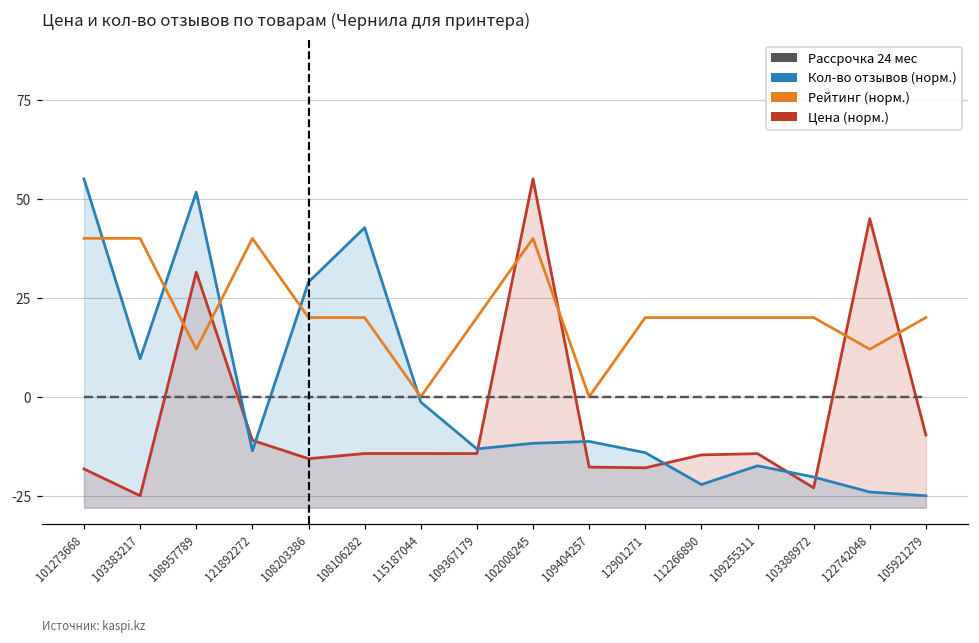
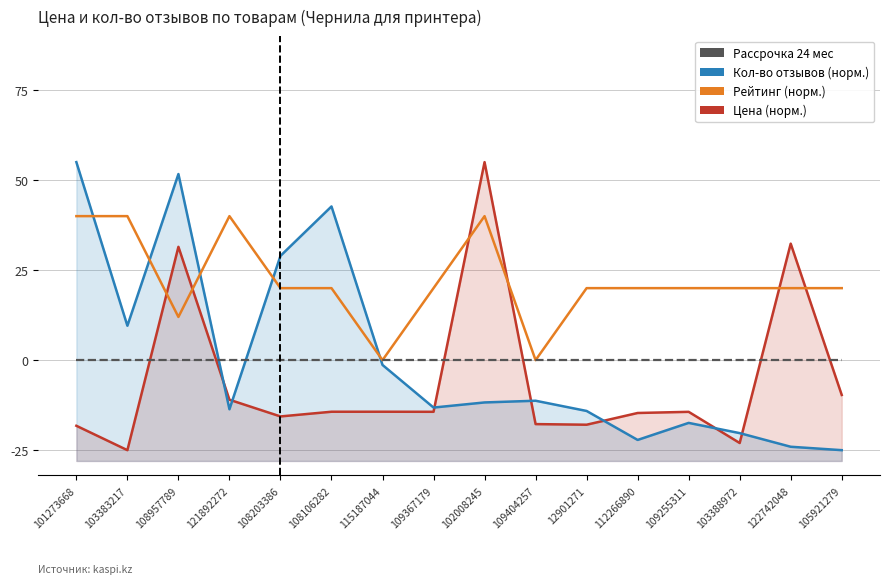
  {
    "Цена (норм.)": {
      "101273668": -18,
      "103383217": -25,
      "108957789": 31,
      "121892272": -11,
      "108203386": -16,
      "108106282": -14,
      "115187044": -14,
      "109367179": -14,
      "102008245": 55,
      "109404257": -18,
      "12901271": -18,
      "112266890": -15,
      "109255311": -14,
      "103388972": -23,
-     "122742048": 45,
+     "122742048": 32,
      "105921279": -10
    },
    "Кол-во отзывов (норм.)": {
      "101273668": 55,
      "103383217": 10,
      "108957789": 52,
      "121892272": -14,
      "108203386": 29,
      "108106282": 43,
      "115187044": -1,
      "109367179": -13,
      "102008245": -12,
      "109404257": -11,
      "12901271": -14,
      "112266890": -22,
      "109255311": -17,
      "103388972": -20,
      "122742048": -24,
      "105921279": -25
    },
    "Рейтинг (норм.)": {
      "101273668": 40,
      "103383217": 40,
      "108957789": 12,
      "121892272": 40,
      "108203386": 20,
      "108106282": 20,
      "109367179": 20,
      "102008245": 40,
      "12901271": 20,
      "112266890": 20,
      "109255311": 20,
      "103388972": 20,
-     "122742048": 12,
+     "122742048": 20,
      "105921279": 20
    },
    "Рассрочка 24 мес": {
      "101273668": 0,
      "103383217": 0,
      "108957789": 0,
      "121892272": 0,
      "108203386": 0,
      "108106282": 0,
      "109367179": 0,
      "102008245": 0,
      "12901271": 0,
      "112266890": 0,
      "109255311": 0,
      "103388972": 0,
      "122742048": 0,
      "105921279": 0
    }
  }
